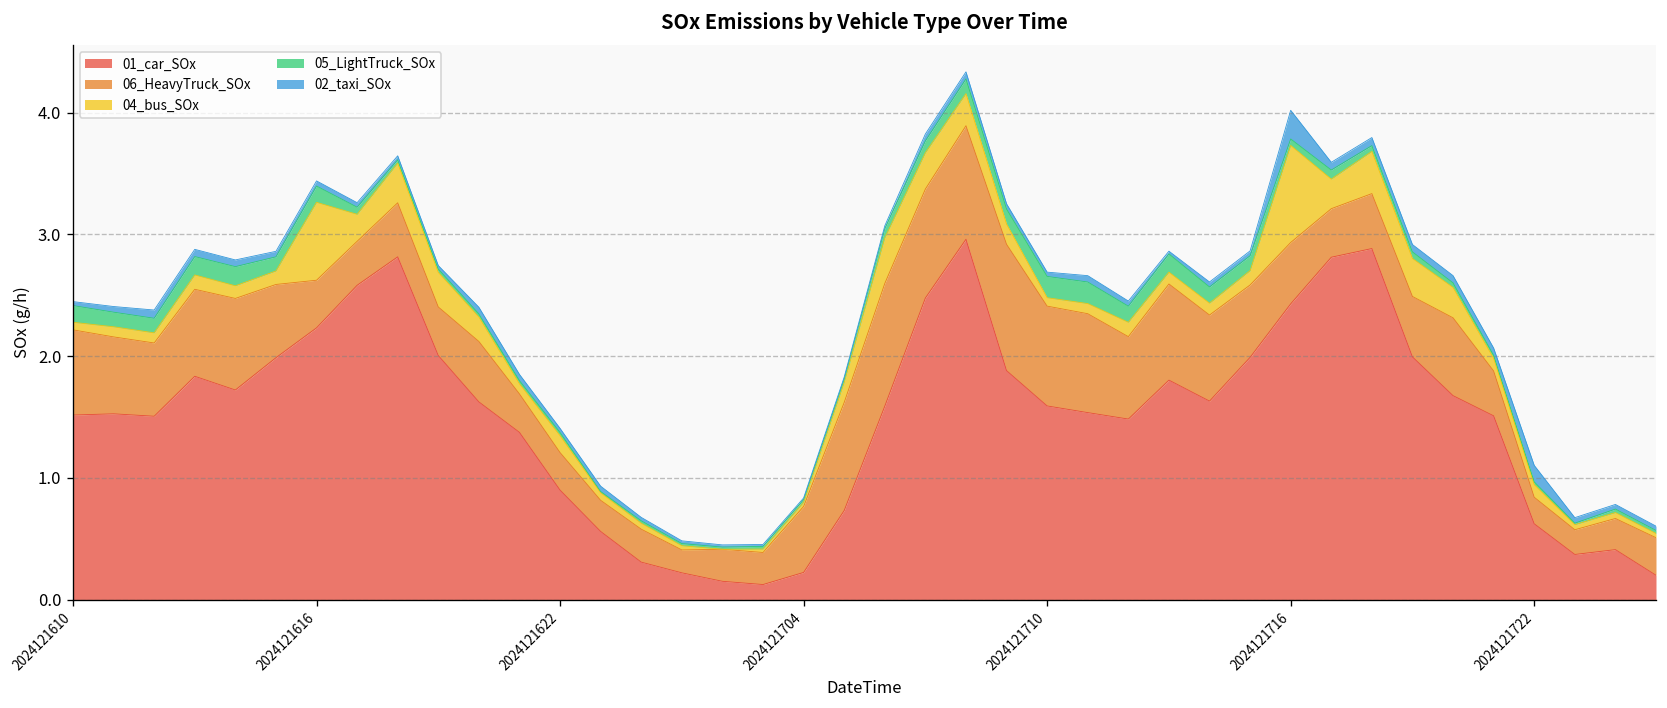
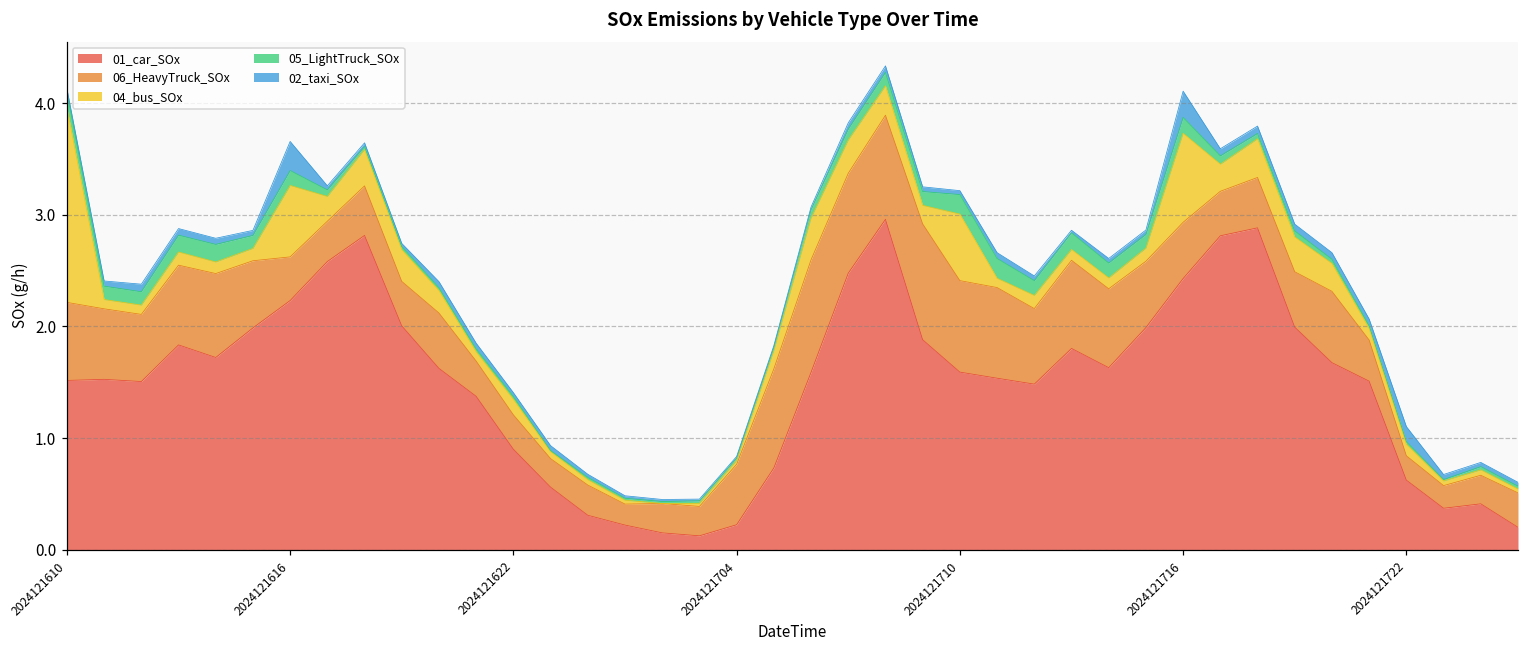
  {
    "04_bus_SOx": {
-     "2024121610": 0.06,
+     "2024121610": 1.75,
      "2024121616": 0.64,
      "2024121622": 0.14,
-     "2024121710": 0.07,
+     "2024121710": 0.60,
      "2024121716": 0.80
    },
    "05_LightTruck_SOx": {
      "2024121610": 0.14,
      "2024121616": 0.13,
      "2024121622": 0.03,
      "2024121710": 0.17,
-     "2024121716": 0.05
+     "2024121716": 0.14
    },
    "02_taxi_SOx": {
      "2024121610": 0.03,
-     "2024121616": 0.04,
+     "2024121616": 0.26,
      "2024121622": 0.03,
      "2024121710": 0.04,
      "2024121716": 0.24,
      "2024121722": 0.14
    }
  }
